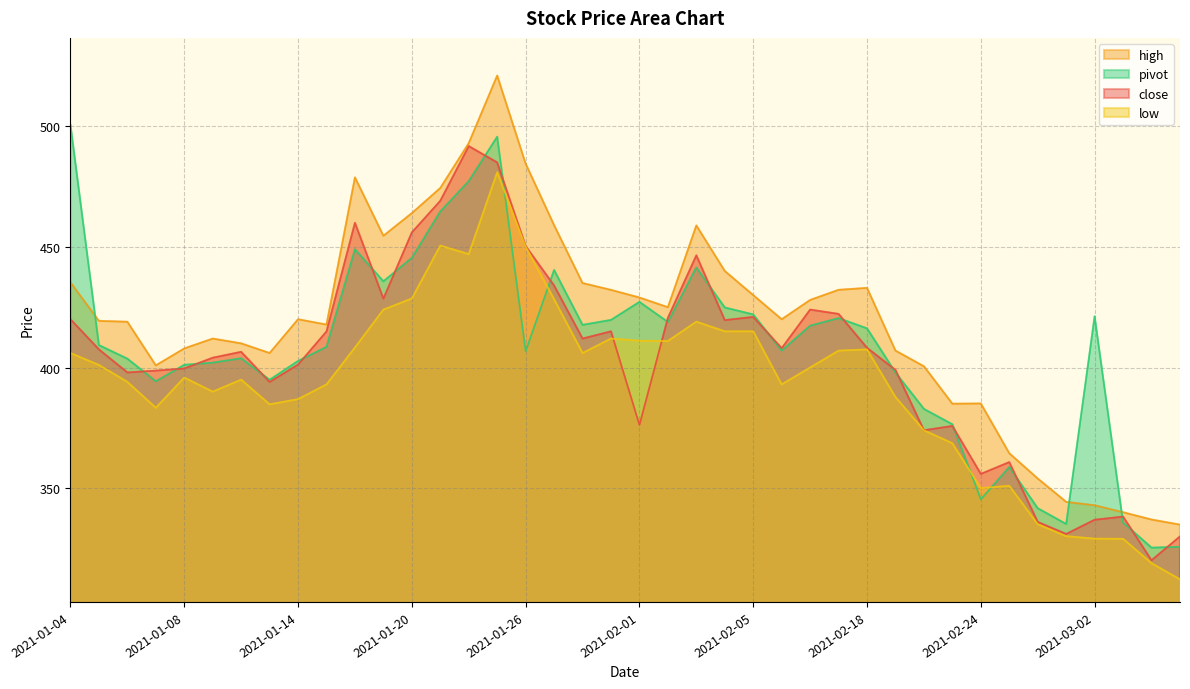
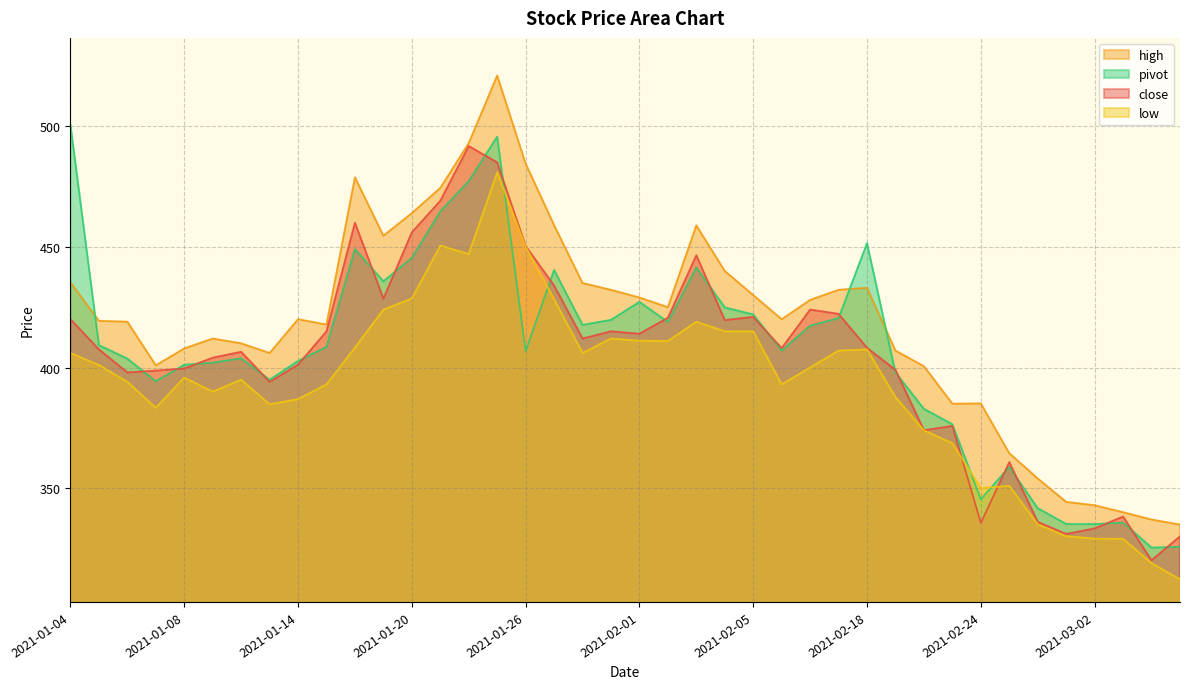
  {
    "pivot": {
      "2021-01-04": 501,
      "2021-01-08": 401,
      "2021-01-14": 403,
      "2021-01-20": 445,
      "2021-01-26": 407,
      "2021-02-01": 427,
-     "2021-02-18": 416,
+     "2021-02-18": 452,
      "2021-02-24": 345,
-     "2021-03-02": 421
+     "2021-03-02": 335
    },
    "close": {
      "2021-01-04": 420,
      "2021-01-08": 400,
      "2021-01-14": 401,
      "2021-01-20": 456,
-     "2021-02-01": 376,
-     "2021-02-24": 356,
-     "2021-03-02": 337
+     "2021-02-01": 414,
+     "2021-02-24": 336,
+     "2021-03-02": 333
    }
  }
